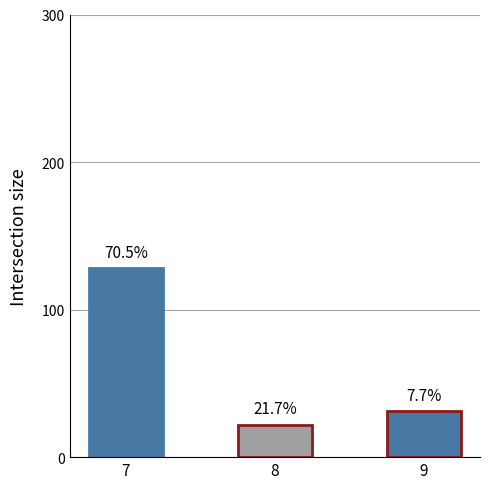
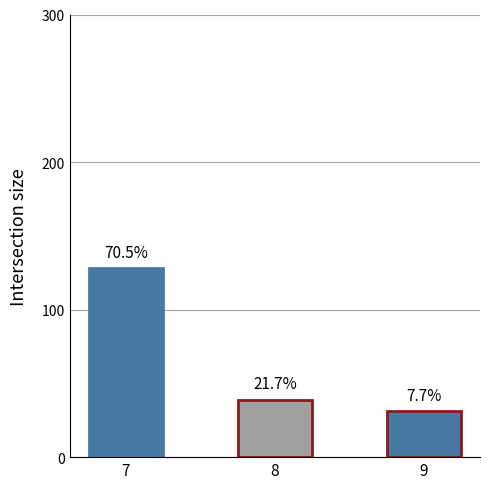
  {
-   "8": 22
+   "8": 39
  }
